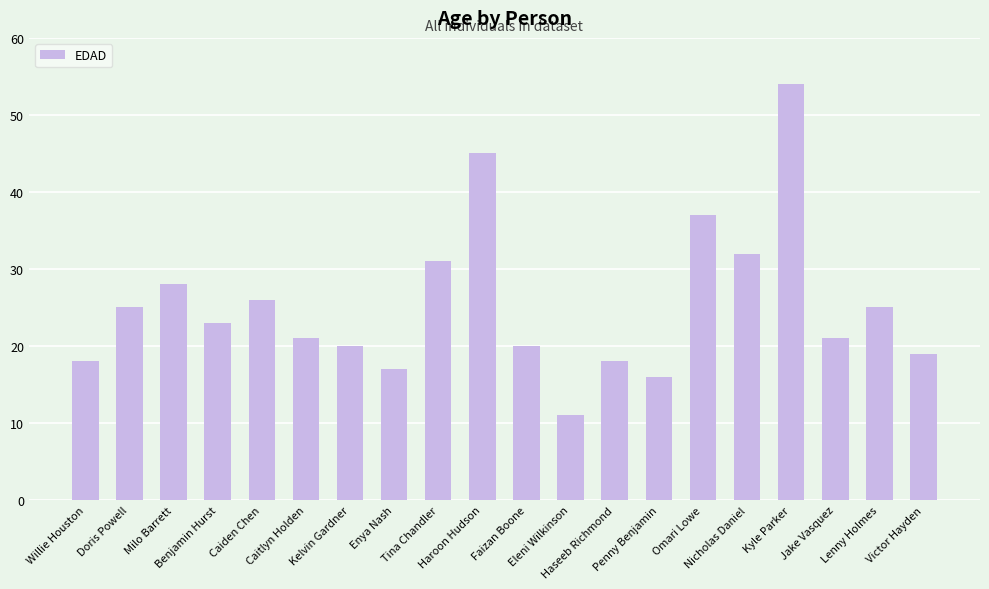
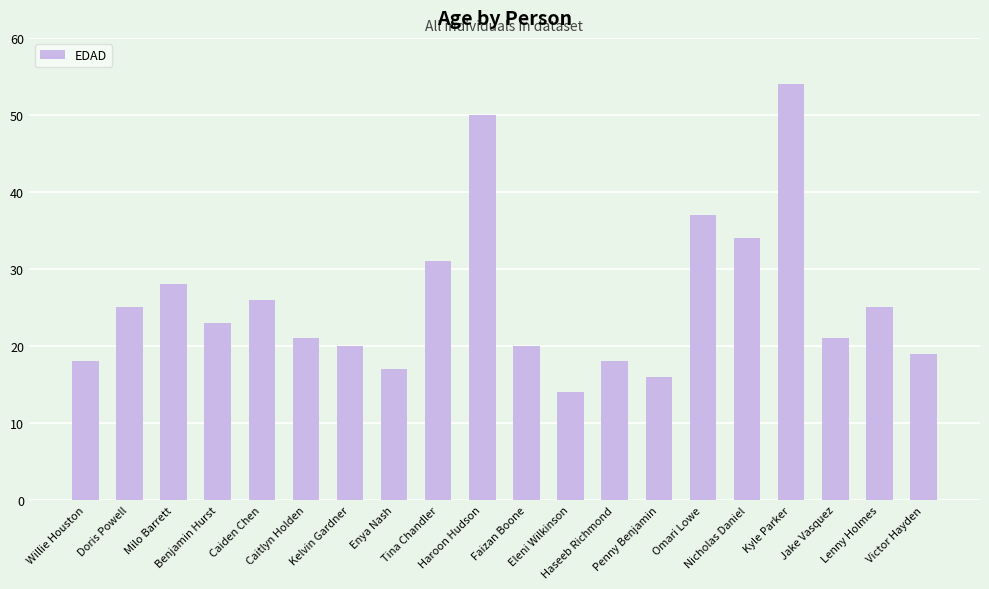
  {
    "Willie Houston": 18,
    "Doris Powell": 25,
    "Milo Barrett": 28,
    "Benjamin Hurst": 23,
    "Caiden Chen": 26,
    "Caitlyn Holden": 21,
    "Kelvin Gardner": 20,
    "Enya Nash": 17,
    "Tina Chandler": 31,
-   "Haroon Hudson": 45,
+   "Haroon Hudson": 50,
    "Faizan Boone": 20,
-   "Eleni Wilkinson": 11,
+   "Eleni Wilkinson": 14,
    "Haseeb Richmond": 18,
    "Penny Benjamin": 16,
    "Omari Lowe": 37,
-   "Nicholas Daniel": 32,
+   "Nicholas Daniel": 34,
    "Kyle Parker": 54,
    "Jake Vasquez": 21,
    "Lenny Holmes": 25,
    "Victor Hayden": 19
  }
